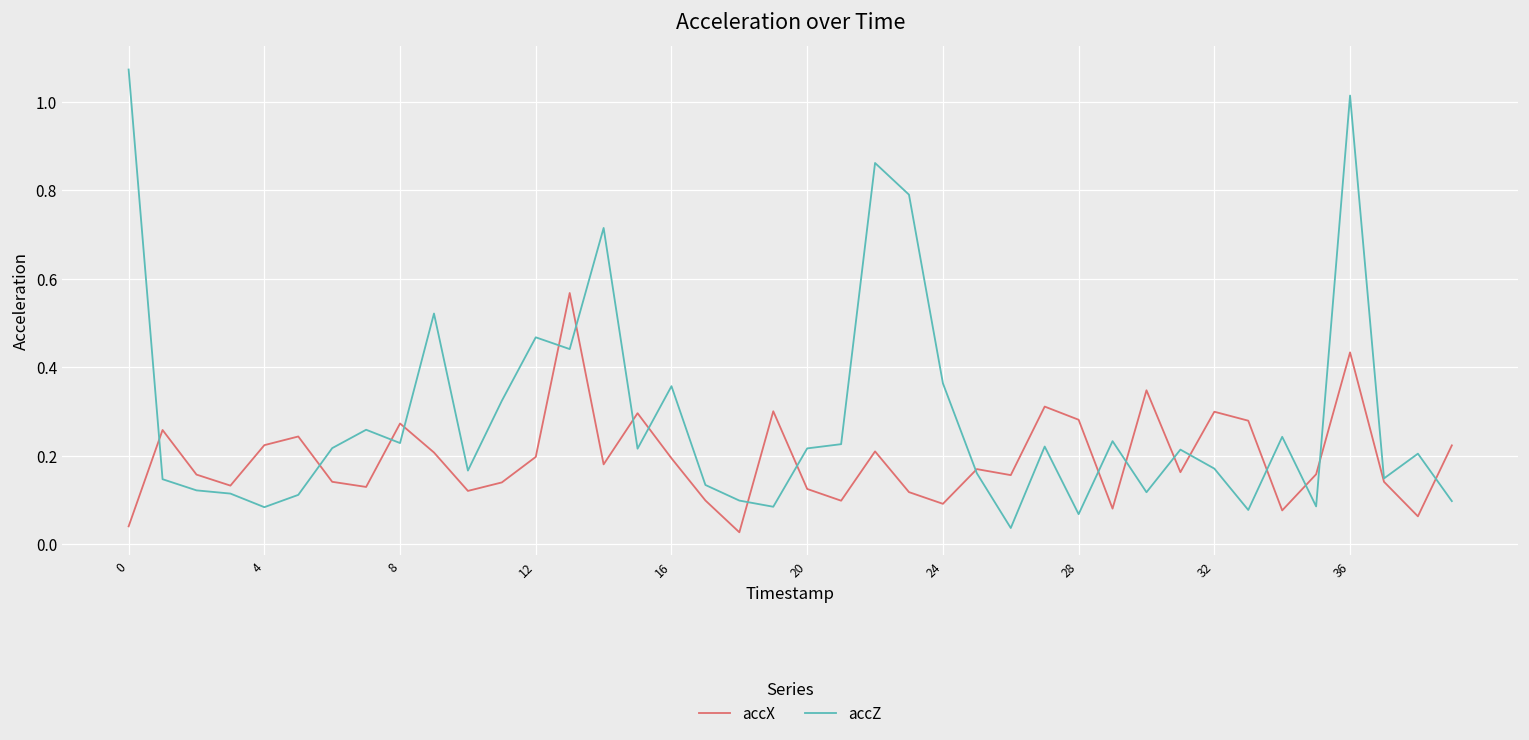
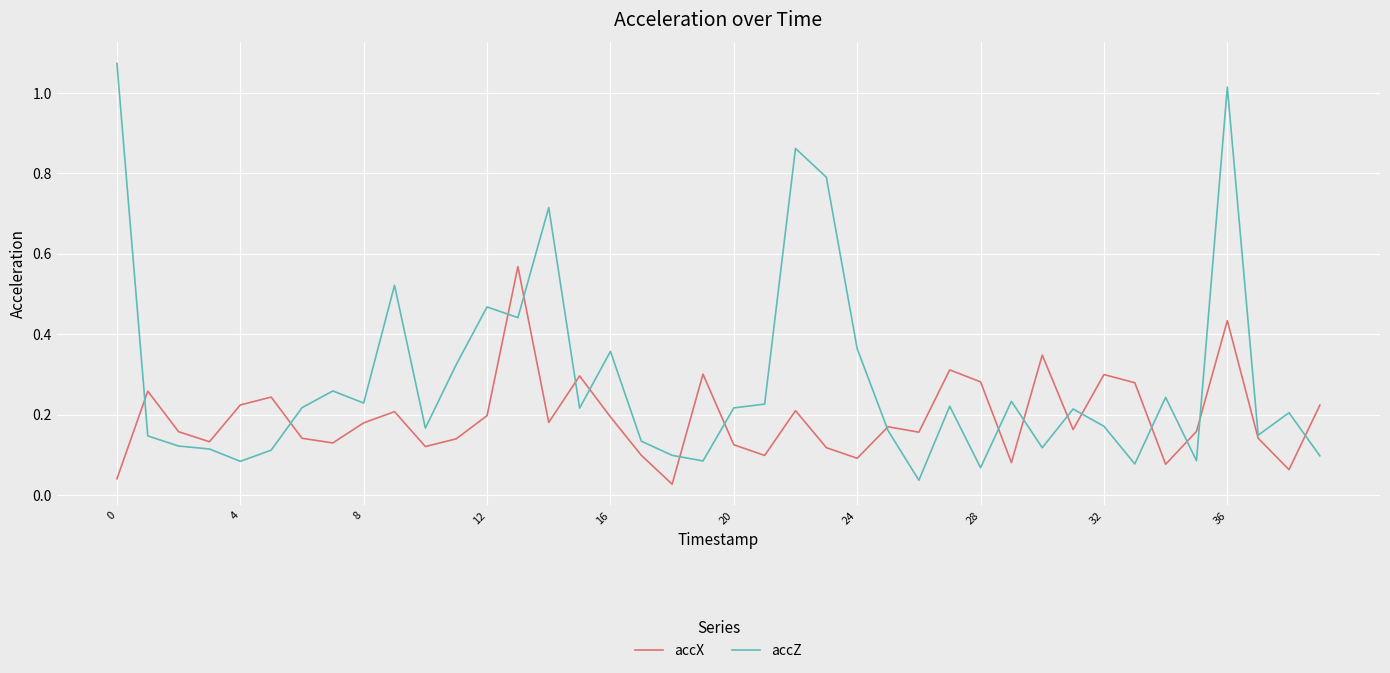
  {
    "accX": {
      "0": 0.04,
      "4": 0.22,
-     "8": 0.27,
+     "8": 0.18,
      "12": 0.20,
      "16": 0.19,
      "20": 0.13,
      "24": 0.09,
      "28": 0.28,
      "32": 0.30,
      "36": 0.43
    },
    "accZ": {
      "0": 1.07,
      "4": 0.08,
      "8": 0.23,
      "12": 0.47,
      "16": 0.36,
      "20": 0.22,
      "24": 0.36,
      "28": 0.07,
      "32": 0.17,
      "36": 1.01
    }
  }
